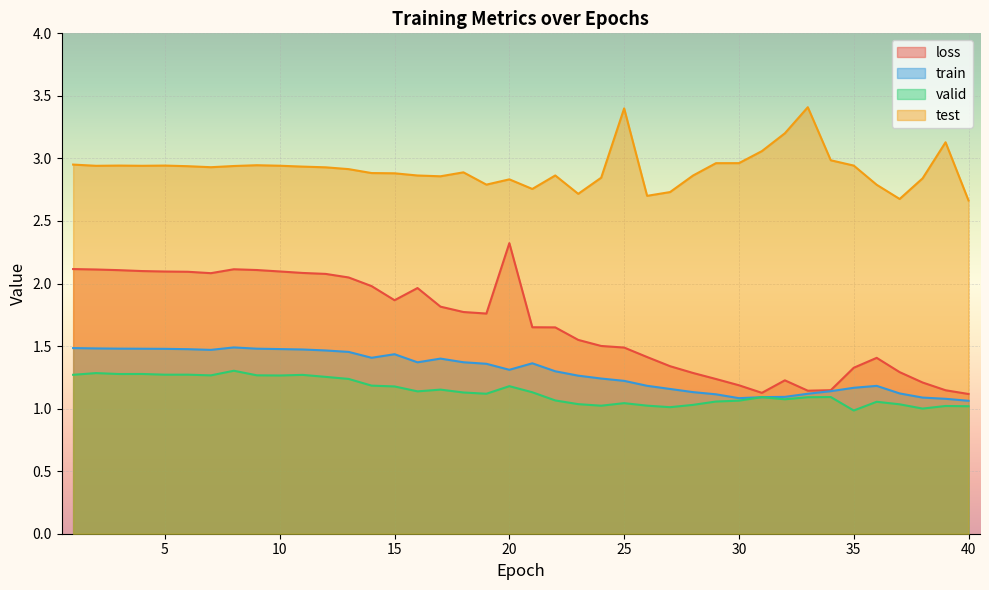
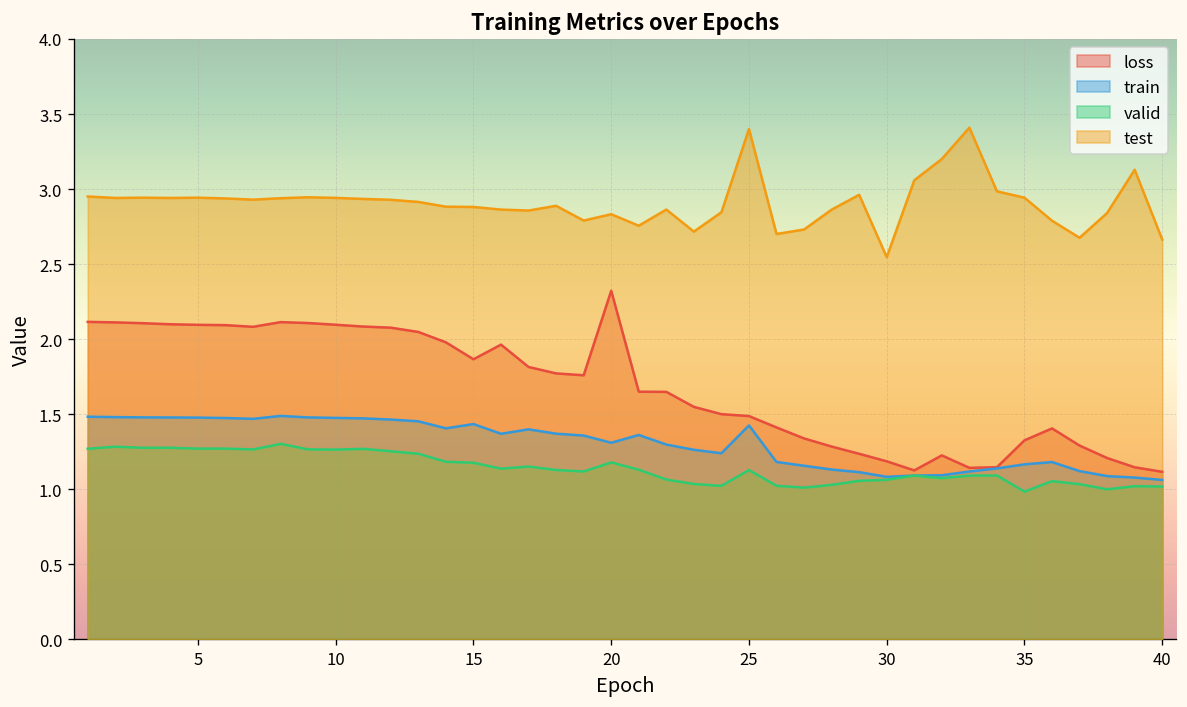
  {
    "loss": {
      "5": 2.10,
      "10": 2.10,
      "15": 1.87,
      "20": 2.32,
      "25": 1.49,
      "30": 1.19,
      "35": 1.33,
      "40": 1.12
    },
    "train": {
      "5": 1.48,
      "10": 1.48,
      "15": 1.43,
      "20": 1.31,
-     "25": 1.22,
+     "25": 1.43,
      "35": 1.17,
      "40": 1.06
    },
    "valid": {
      "5": 1.27,
      "10": 1.26,
      "15": 1.18,
      "20": 1.18,
-     "25": 1.04,
+     "25": 1.13,
      "35": 0.98,
      "40": 1.02
    },
    "test": {
      "5": 2.94,
      "10": 2.94,
      "15": 2.88,
      "20": 2.83,
      "25": 3.40,
-     "30": 2.96,
+     "30": 2.55,
      "35": 2.94,
      "40": 2.66
    }
  }
